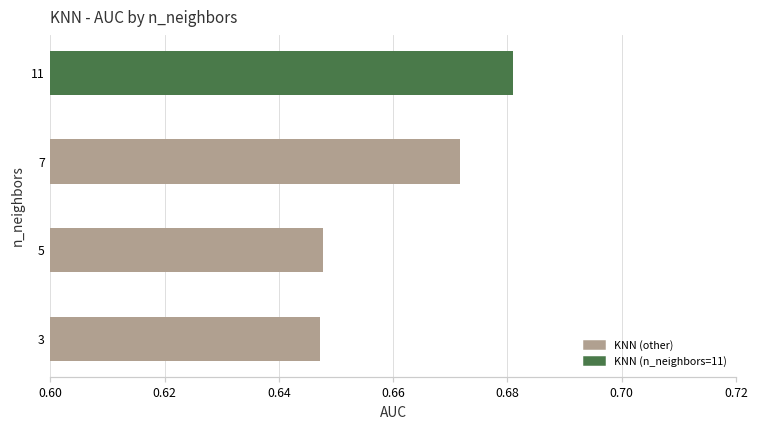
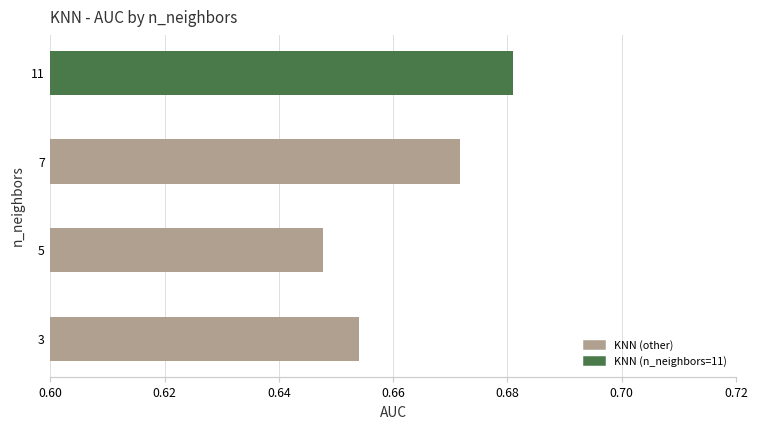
  {
    "11": 0.681,
    "7": 0.672,
    "5": 0.648,
-   "3": 0.647
+   "3": 0.654
  }
